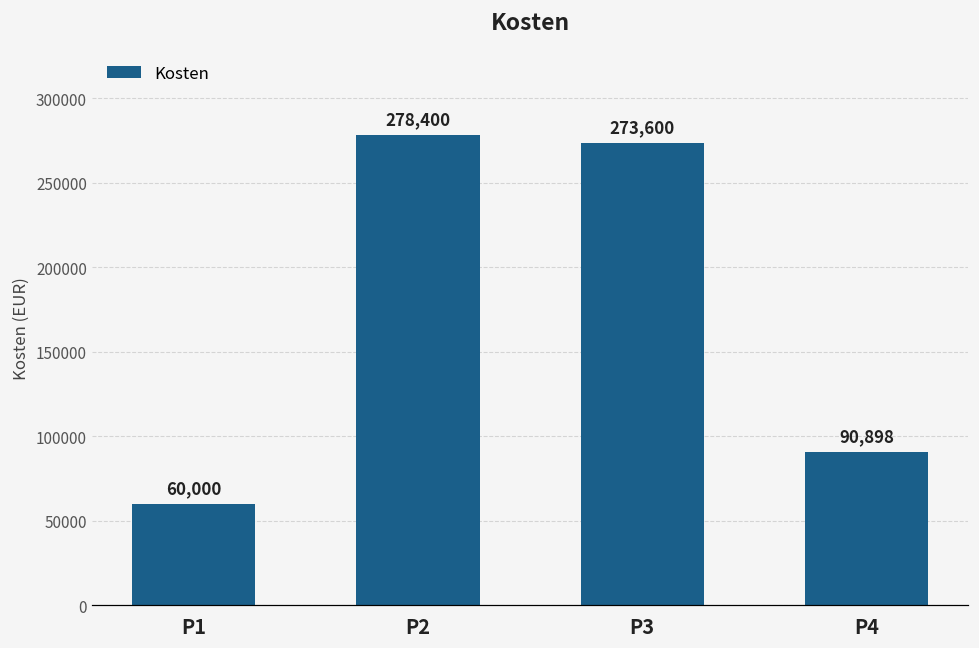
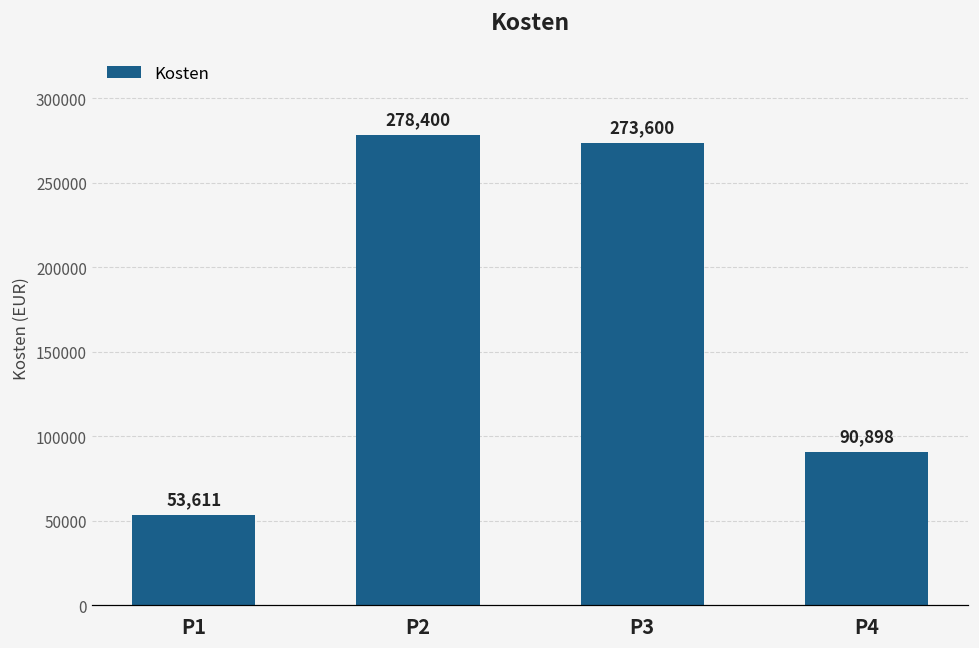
  {
-   "P1": "60,000",
+   "P1": "53,611",
    "P2": "278,400",
    "P3": "273,600",
    "P4": "90,898"
  }
